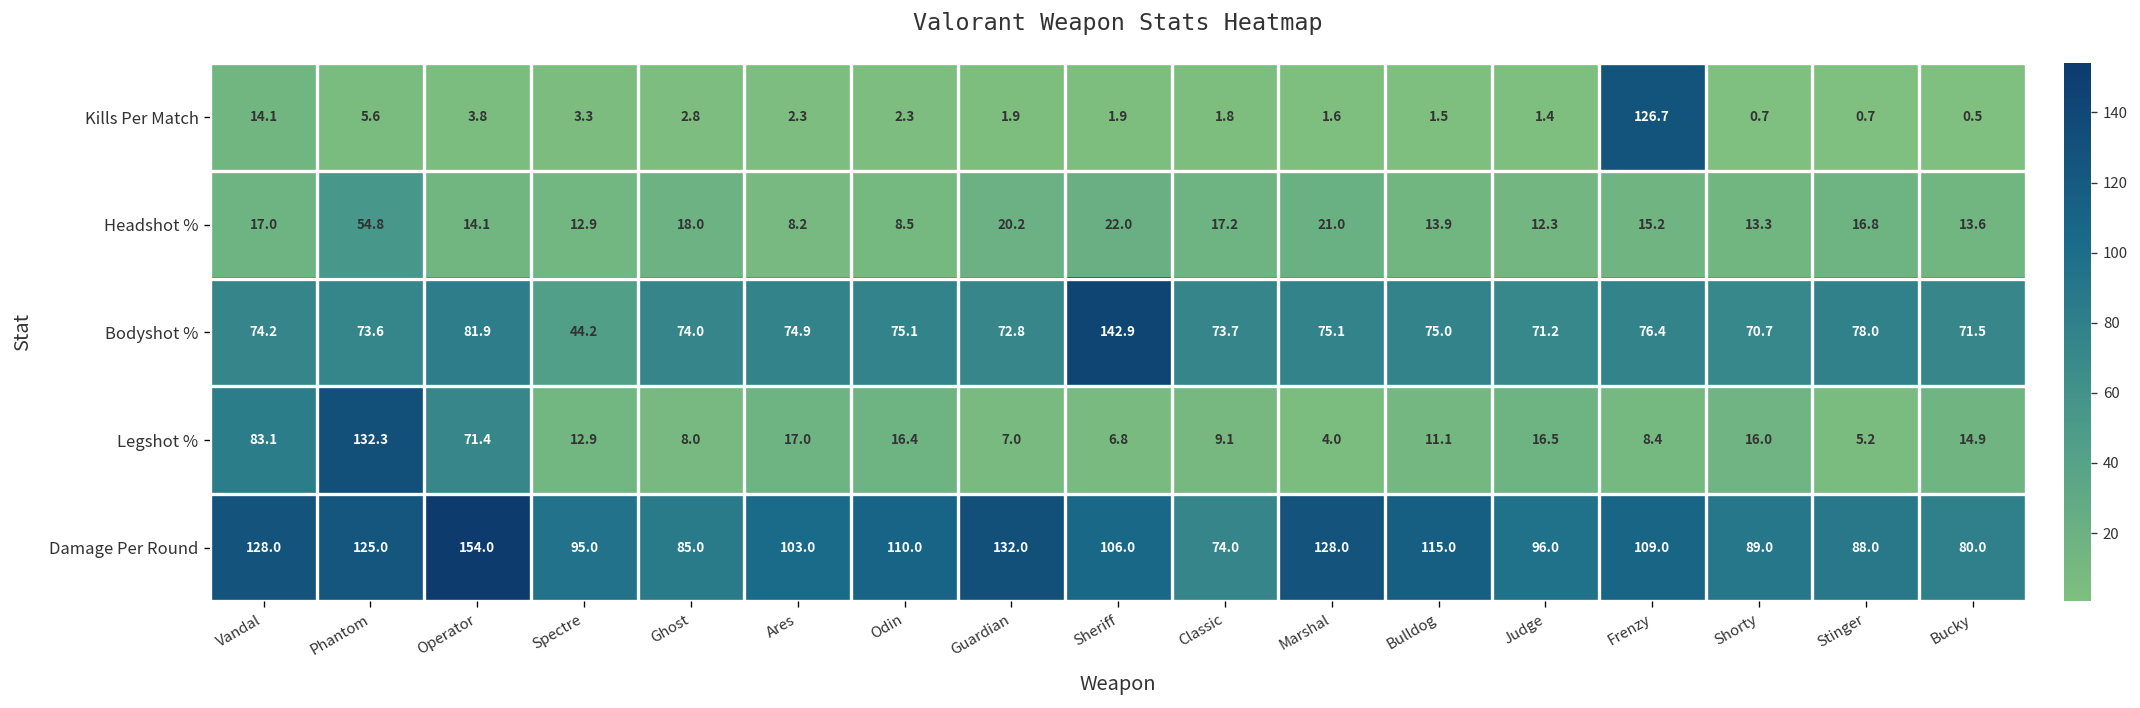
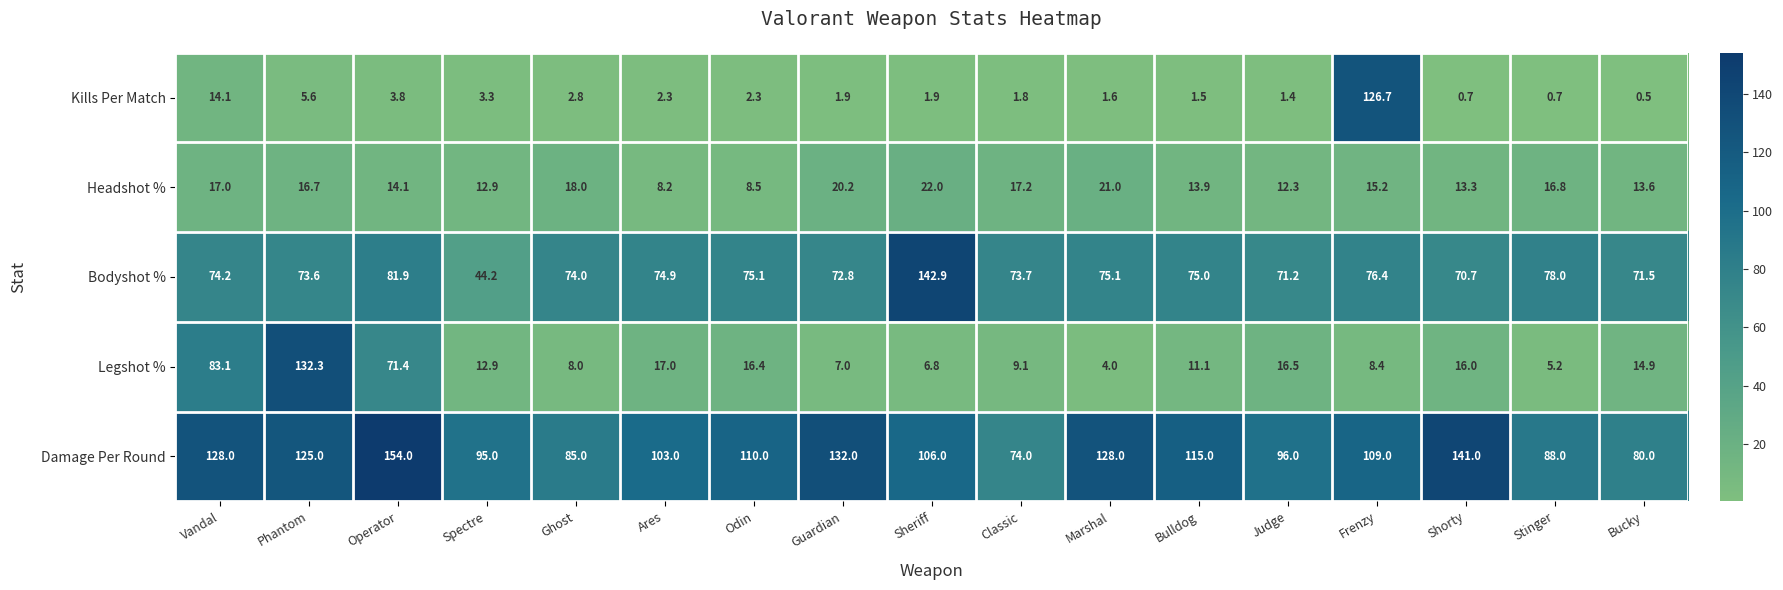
  {
    "Kills Per Match": {
      "Vandal": 14.1,
      "Phantom": 5.6,
      "Operator": 3.8,
      "Spectre": 3.3,
      "Ghost": 2.8,
      "Ares": 2.3,
      "Odin": 2.3,
      "Guardian": 1.9,
      "Sheriff": 1.9,
      "Classic": 1.8,
      "Marshal": 1.6,
      "Bulldog": 1.5,
      "Judge": 1.4,
      "Frenzy": 126.7,
      "Shorty": 0.7,
      "Stinger": 0.7,
      "Bucky": 0.5
    },
    "Headshot %": {
      "Vandal": 17.0,
-     "Phantom": 54.8,
+     "Phantom": 16.7,
      "Operator": 14.1,
      "Spectre": 12.9,
      "Ghost": 18.0,
      "Ares": 8.2,
      "Odin": 8.5,
      "Guardian": 20.2,
      "Sheriff": 22.0,
      "Classic": 17.2,
      "Marshal": 21.0,
      "Bulldog": 13.9,
      "Judge": 12.3,
      "Frenzy": 15.2,
      "Shorty": 13.3,
      "Stinger": 16.8,
      "Bucky": 13.6
    },
    "Bodyshot %": {
      "Vandal": 74.2,
      "Phantom": 73.6,
      "Operator": 81.9,
      "Spectre": 44.2,
      "Ghost": 74.0,
      "Ares": 74.9,
      "Odin": 75.1,
      "Guardian": 72.8,
      "Sheriff": 142.9,
      "Classic": 73.7,
      "Marshal": 75.1,
      "Bulldog": 75.0,
      "Judge": 71.2,
      "Frenzy": 76.4,
      "Shorty": 70.7,
      "Stinger": 78.0,
      "Bucky": 71.5
    },
    "Legshot %": {
      "Vandal": 83.1,
      "Phantom": 132.3,
      "Operator": 71.4,
      "Spectre": 12.9,
      "Ghost": 8.0,
      "Ares": 17.0,
      "Odin": 16.4,
      "Guardian": 7.0,
      "Sheriff": 6.8,
      "Classic": 9.1,
      "Marshal": 4.0,
      "Bulldog": 11.1,
      "Judge": 16.5,
      "Frenzy": 8.4,
      "Shorty": 16.0,
      "Stinger": 5.2,
      "Bucky": 14.9
    },
    "Damage Per Round": {
      "Vandal": 128.0,
      "Phantom": 125.0,
      "Operator": 154.0,
      "Spectre": 95.0,
      "Ghost": 85.0,
      "Ares": 103.0,
      "Odin": 110.0,
      "Guardian": 132.0,
      "Sheriff": 106.0,
      "Classic": 74.0,
      "Marshal": 128.0,
      "Bulldog": 115.0,
      "Judge": 96.0,
      "Frenzy": 109.0,
-     "Shorty": 89.0,
+     "Shorty": 141.0,
      "Stinger": 88.0,
      "Bucky": 80.0
    }
  }
